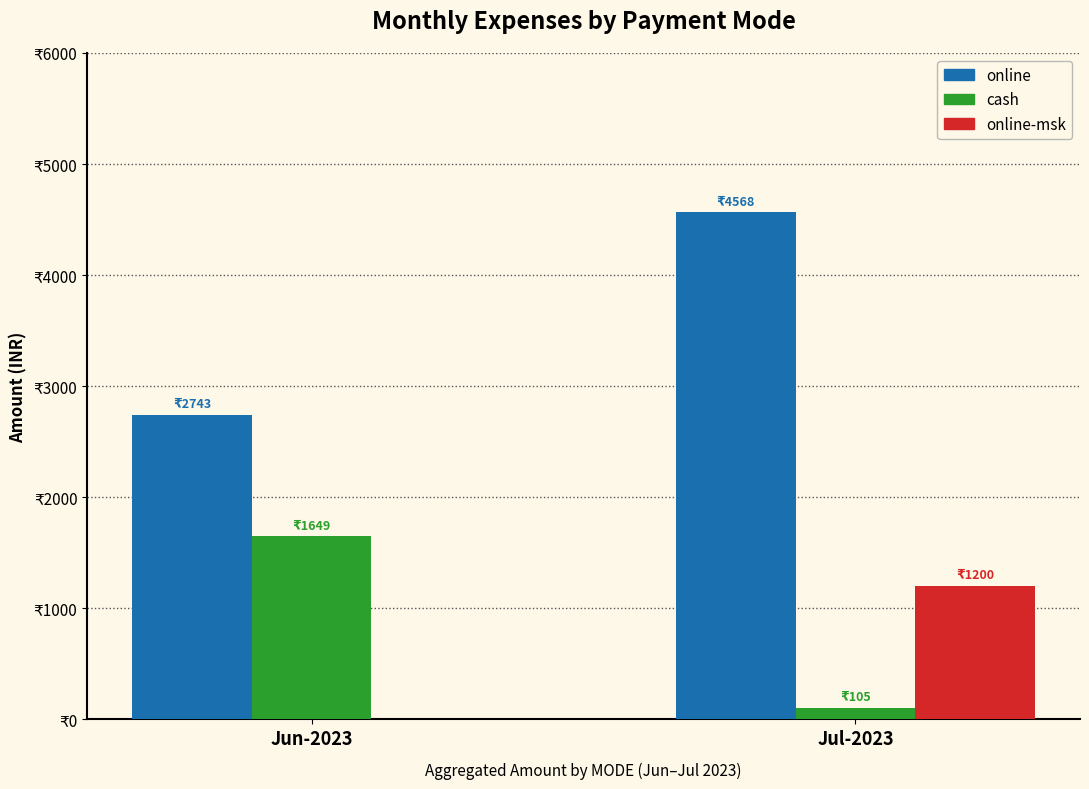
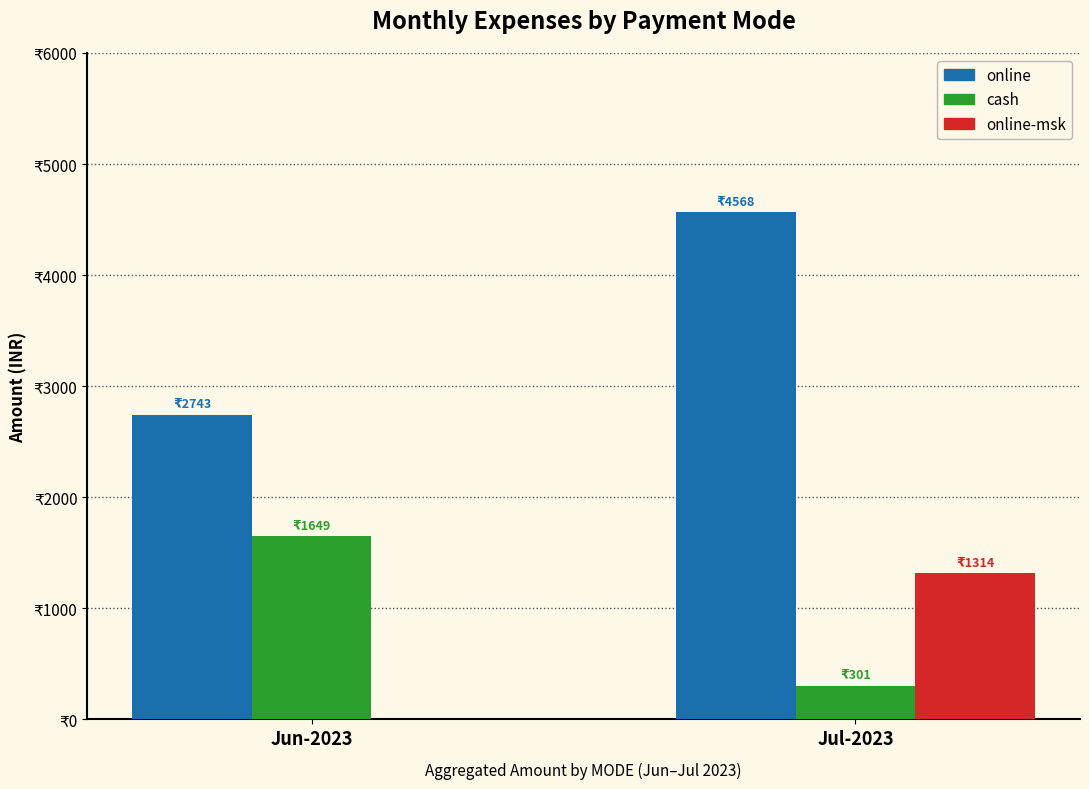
  {
    "online": {
      "Jun-2023": 2743,
      "Jul-2023": 4568
    },
    "cash": {
      "Jun-2023": 1649,
-     "Jul-2023": 105
+     "Jul-2023": 301
    },
    "online-msk": {
-     "Jul-2023": 1200
+     "Jul-2023": 1314
    }
  }
